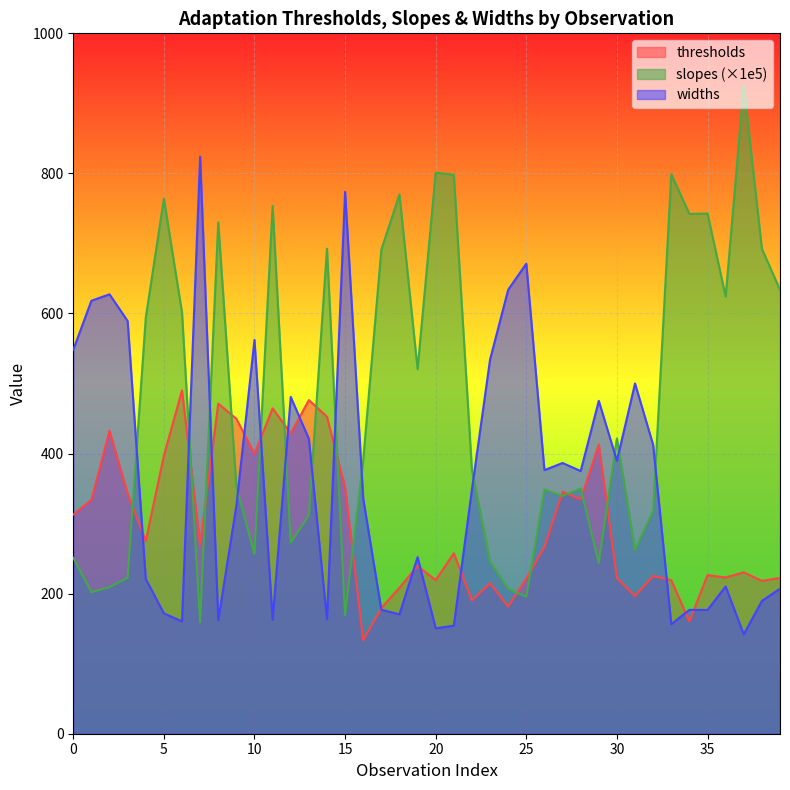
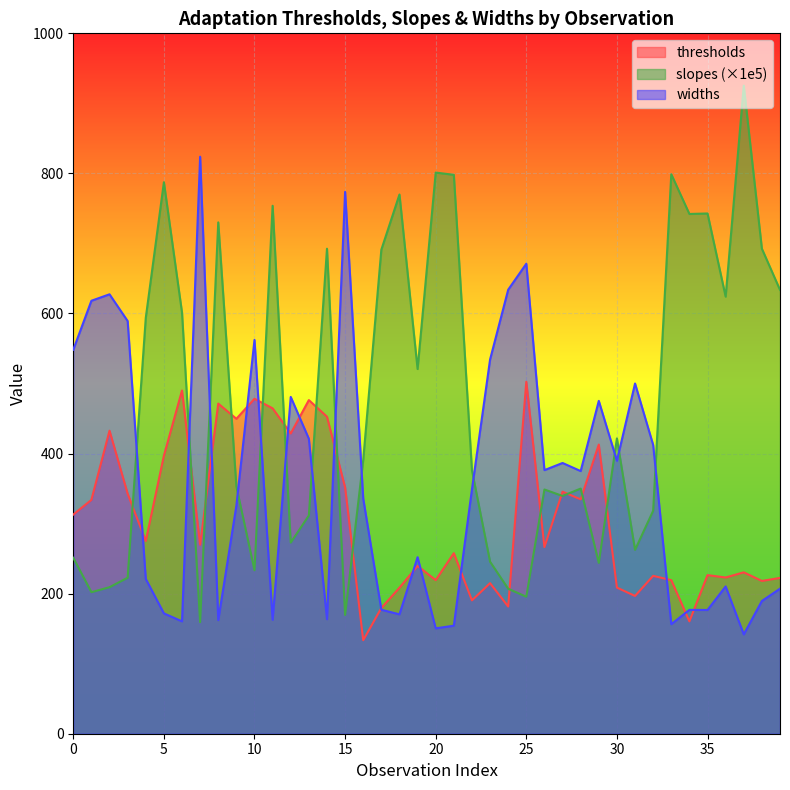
  {
    "thresholds": {
      "0": 310,
      "5": 400,
-     "10": 400,
+     "10": 480,
      "15": 350,
      "20": 220,
-     "25": 220,
-     "30": 220,
+     "25": 500,
+     "30": 210,
      "35": 230
    },
    "slopes (×1e5)": {
      "0": 250,
-     "5": 760,
-     "10": 260,
+     "5": 790,
+     "10": 230,
      "15": 170,
      "20": 800,
      "25": 200,
      "30": 420,
      "35": 740
    },
    "widths": {
      "0": 550,
      "5": 170,
      "10": 560,
      "15": 770,
      "20": 150,
      "25": 670,
      "30": 390,
      "35": 180
    }
  }
